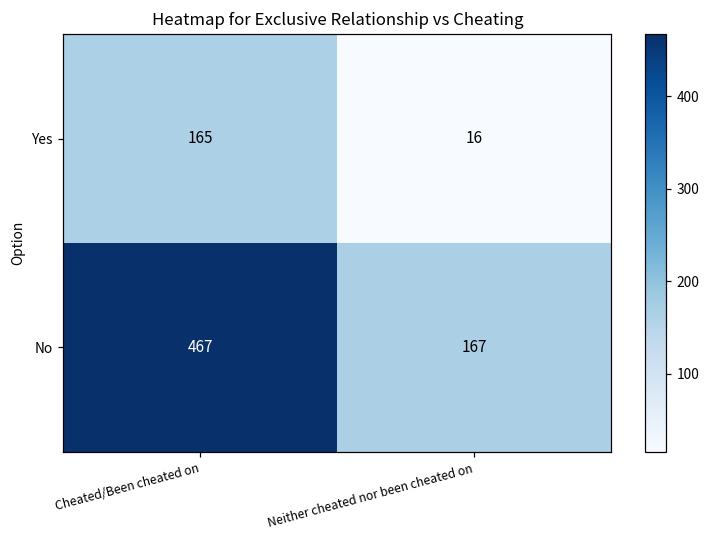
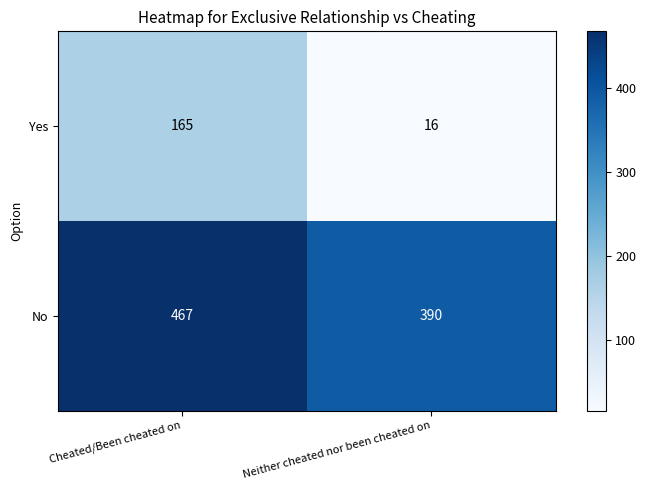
  {
    "Yes": {
      "Cheated/Been cheated on": 165,
      "Neither cheated nor been cheated on": 16
    },
    "No": {
      "Cheated/Been cheated on": 467,
-     "Neither cheated nor been cheated on": 167
+     "Neither cheated nor been cheated on": 390
    }
  }
